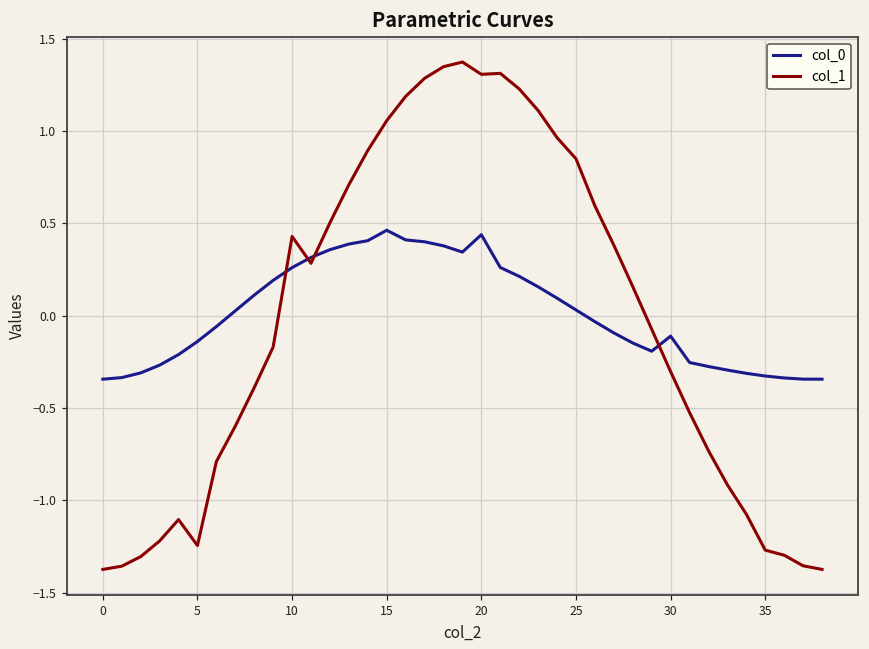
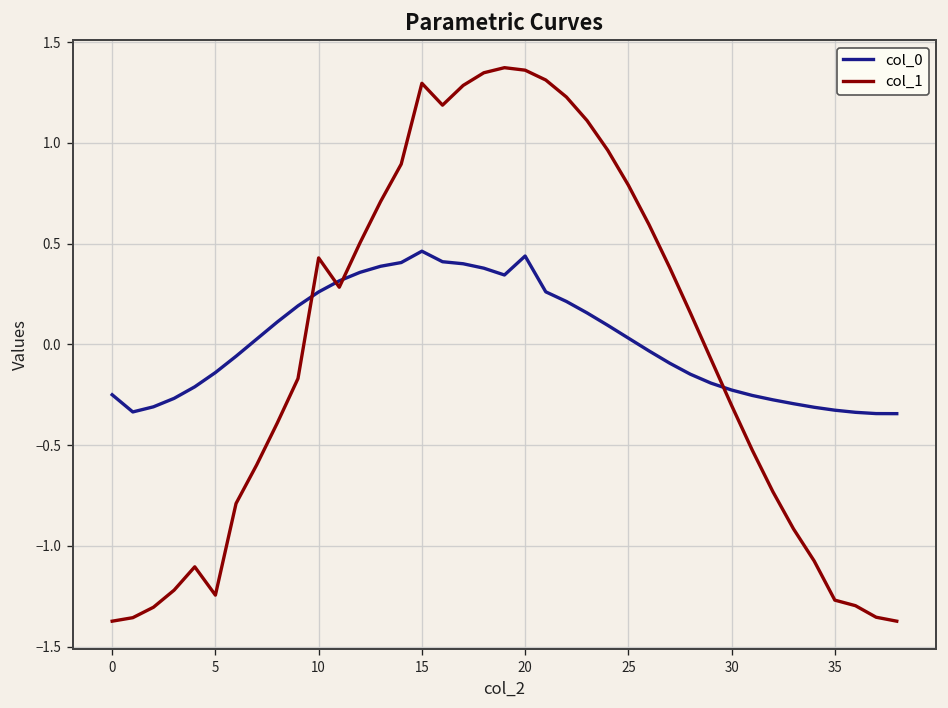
  {
    "col_0": {
-     "0": -0.34,
+     "0": -0.25,
      "5": -0.14,
      "10": 0.26,
      "15": 0.46,
      "20": 0.44,
      "25": 0.03,
-     "30": -0.11,
+     "30": -0.23,
      "35": -0.33
    },
    "col_1": {
      "0": -1.37,
      "5": -1.24,
      "10": 0.43,
-     "15": 1.06,
-     "20": 1.31,
-     "25": 0.85,
+     "15": 1.30,
+     "20": 1.36,
+     "25": 0.79,
      "30": -0.30,
      "35": -1.27
    }
  }
